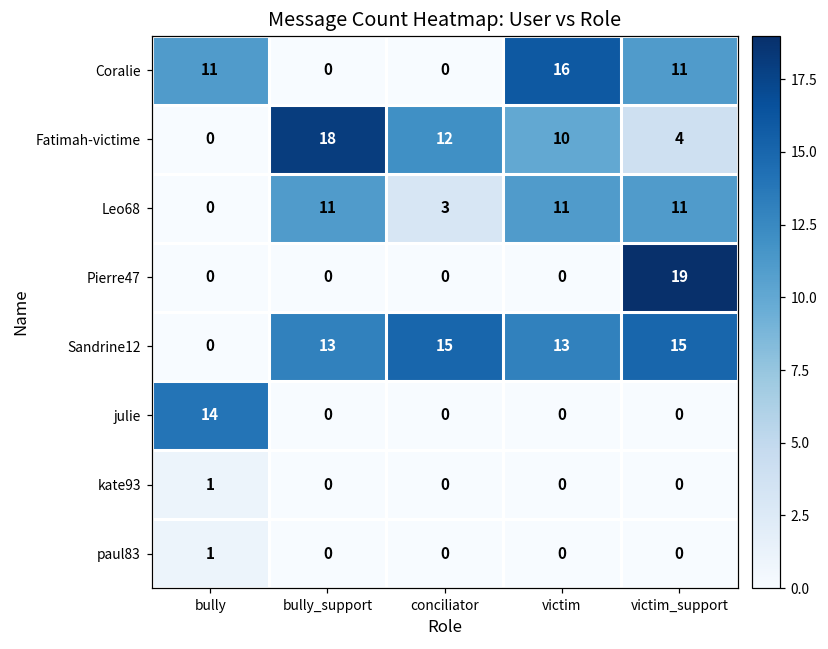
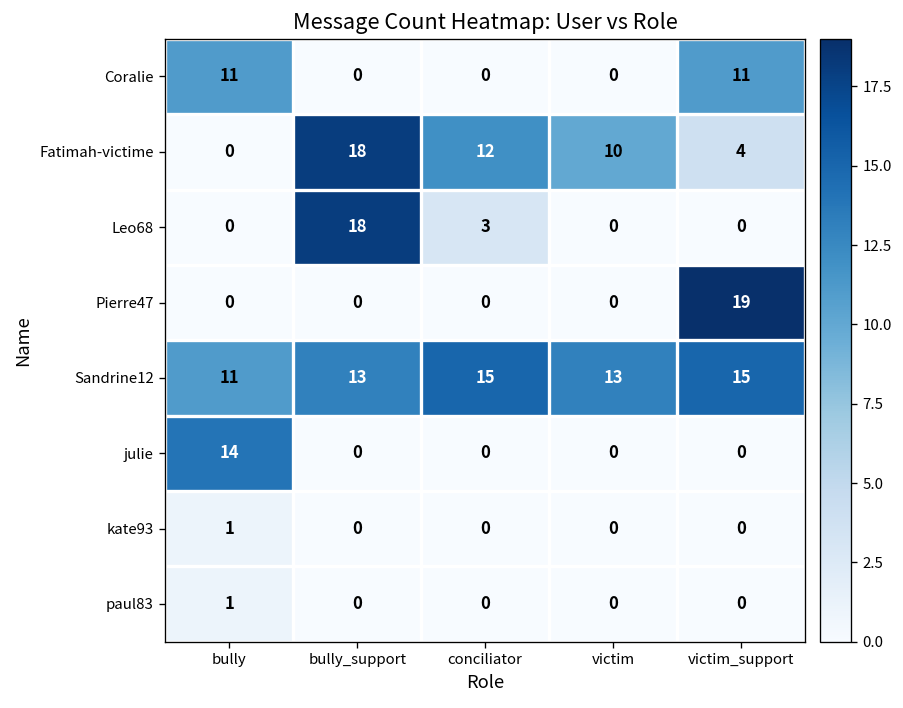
  {
    "Coralie": {
      "bully": 11,
      "bully_support": 0,
      "conciliator": 0,
-     "victim": 16,
+     "victim": 0,
      "victim_support": 11
    },
    "Fatimah-victime": {
      "bully": 0,
      "bully_support": 18,
      "conciliator": 12,
      "victim": 10,
      "victim_support": 4
    },
    "Leo68": {
      "bully": 0,
-     "bully_support": 11,
+     "bully_support": 18,
      "conciliator": 3,
-     "victim": 11,
-     "victim_support": 11
+     "victim": 0,
+     "victim_support": 0
    },
    "Pierre47": {
      "bully": 0,
      "bully_support": 0,
      "conciliator": 0,
      "victim": 0,
      "victim_support": 19
    },
    "Sandrine12": {
-     "bully": 0,
+     "bully": 11,
      "bully_support": 13,
      "conciliator": 15,
      "victim": 13,
      "victim_support": 15
    },
    "julie": {
      "bully": 14,
      "bully_support": 0,
      "conciliator": 0,
      "victim": 0,
      "victim_support": 0
    },
    "kate93": {
      "bully": 1,
      "bully_support": 0,
      "conciliator": 0,
      "victim": 0,
      "victim_support": 0
    },
    "paul83": {
      "bully": 1,
      "bully_support": 0,
      "conciliator": 0,
      "victim": 0,
      "victim_support": 0
    }
  }
